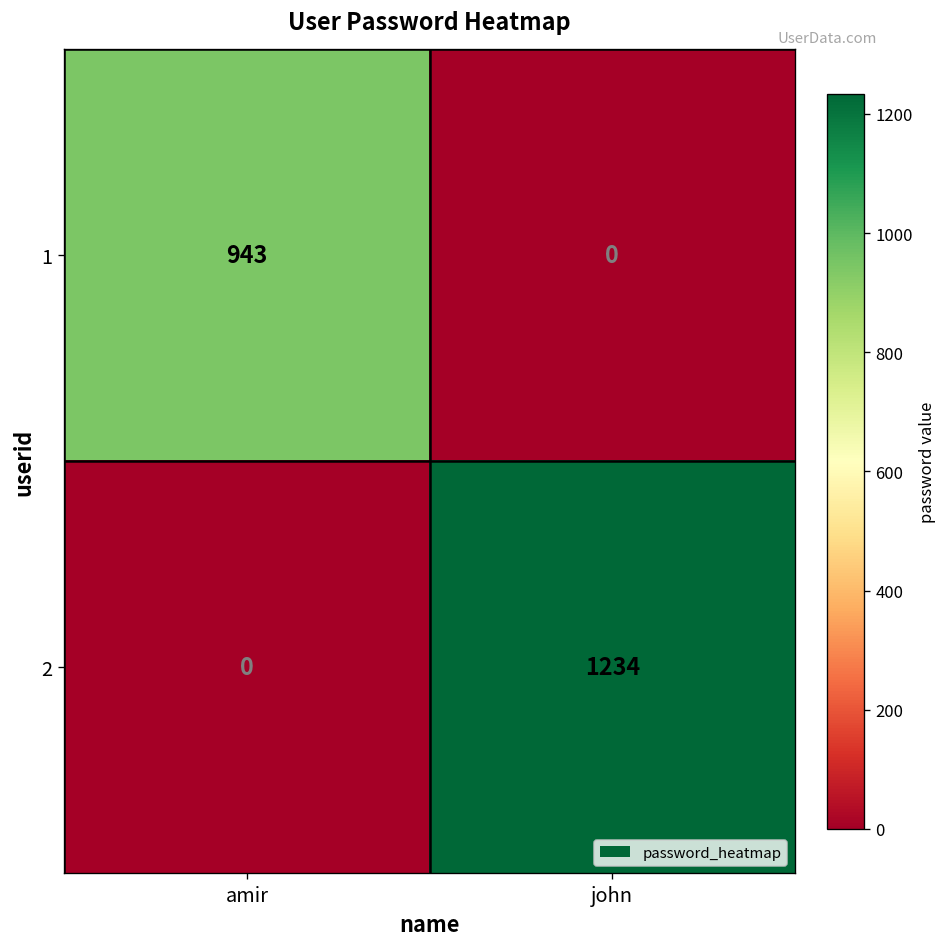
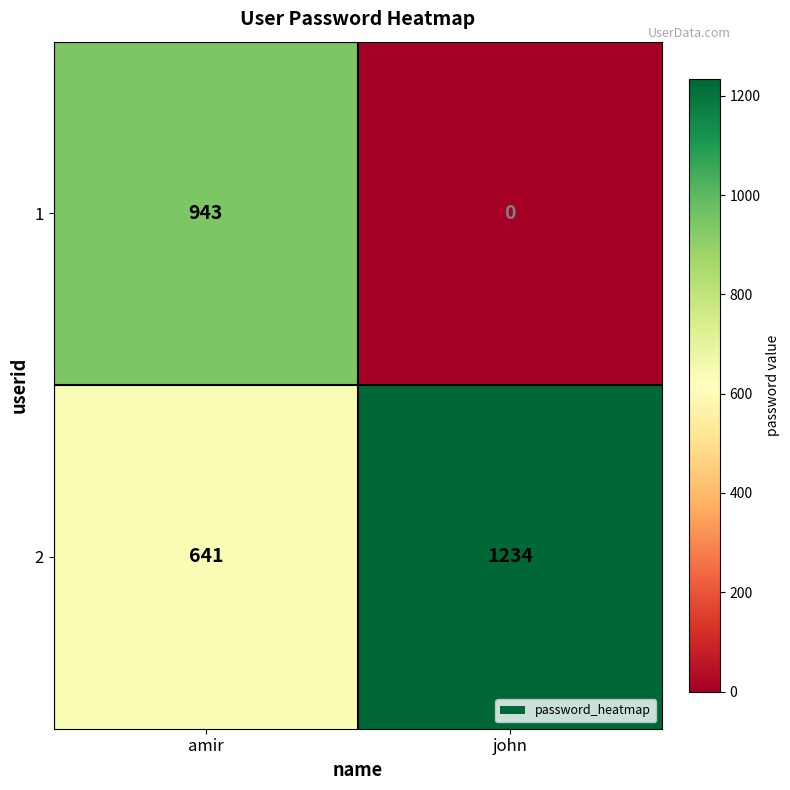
  {
    "1": {
      "amir": 943,
      "john": 0
    },
    "2": {
-     "amir": 0,
+     "amir": 641,
      "john": 1234
    }
  }
